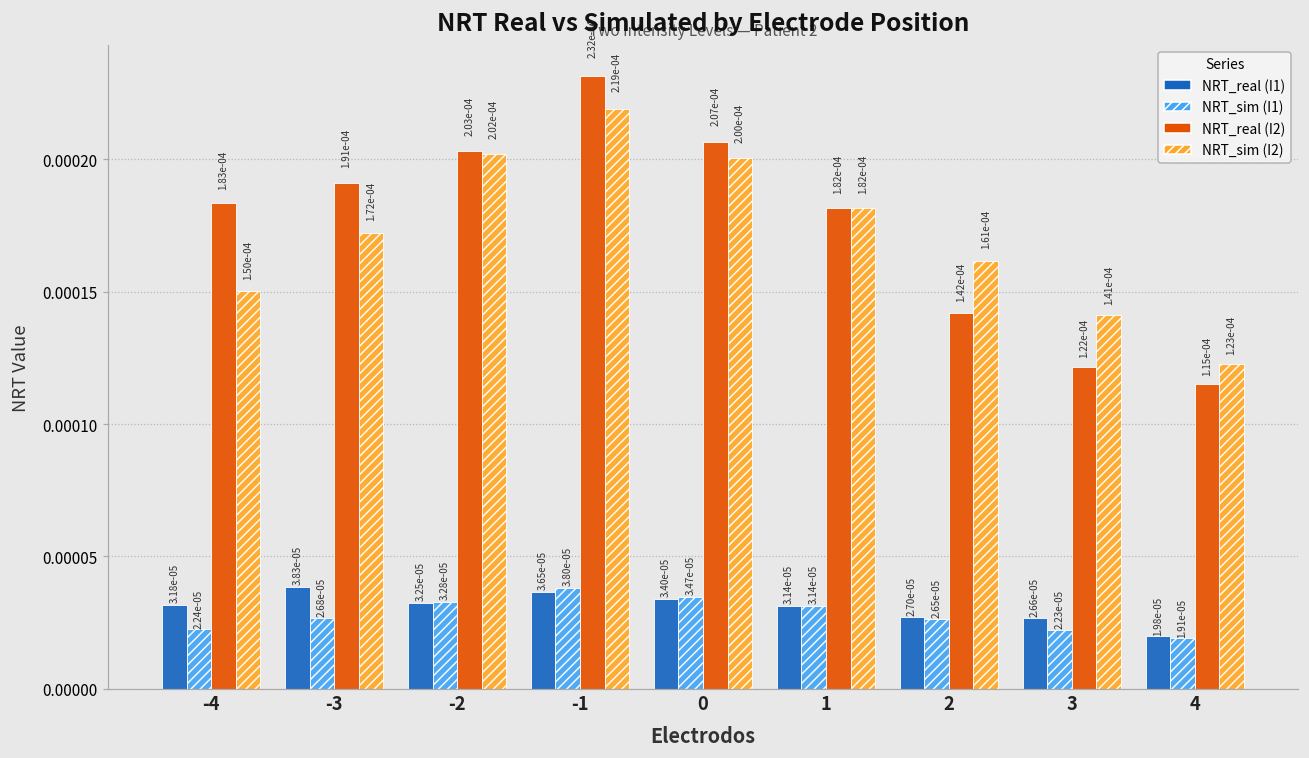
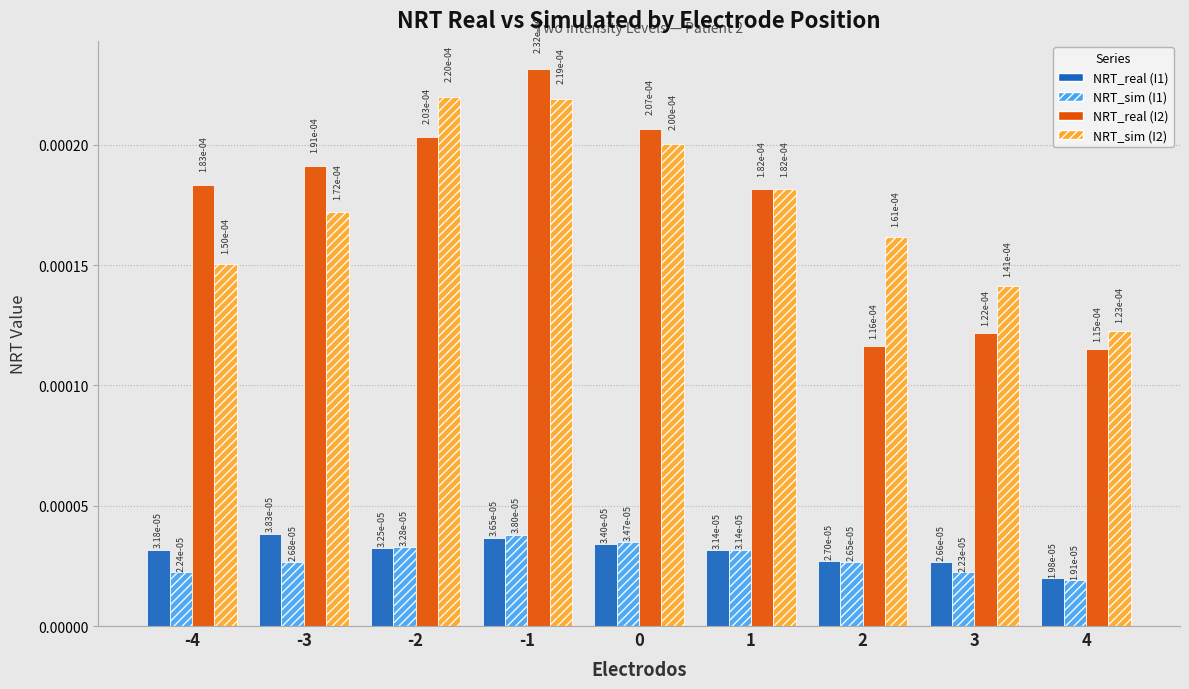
  {
    "NRT_real (I1)": {
      "-4": "3.18e-05",
      "-3": "3.83e-05",
      "-2": "3.25e-05",
      "-1": "3.65e-05",
      "0": "3.40e-05",
      "1": "3.14e-05",
      "2": "2.70e-05",
      "3": "2.66e-05",
      "4": "1.98e-05"
    },
    "NRT_sim (I1)": {
      "-4": "2.24e-05",
      "-3": "2.68e-05",
      "-2": "3.28e-05",
      "-1": "3.80e-05",
      "0": "3.47e-05",
      "1": "3.14e-05",
      "2": "2.65e-05",
      "3": "2.23e-05",
      "4": "1.91e-05"
    },
    "NRT_real (I2)": {
      "-4": "1.83e-04",
      "-3": "1.91e-04",
      "-2": "2.03e-04",
      "0": "2.07e-04",
      "1": "1.82e-04",
-     "2": "1.42e-04",
+     "2": "1.16e-04",
      "3": "1.22e-04",
      "4": "1.15e-04"
    },
    "NRT_sim (I2)": {
      "-4": "1.50e-04",
      "-3": "1.72e-04",
-     "-2": "2.02e-04",
+     "-2": "2.20e-04",
      "-1": "2.19e-04",
      "0": "2.00e-04",
      "1": "1.82e-04",
      "2": "1.61e-04",
      "3": "1.41e-04",
      "4": "1.23e-04"
    }
  }
